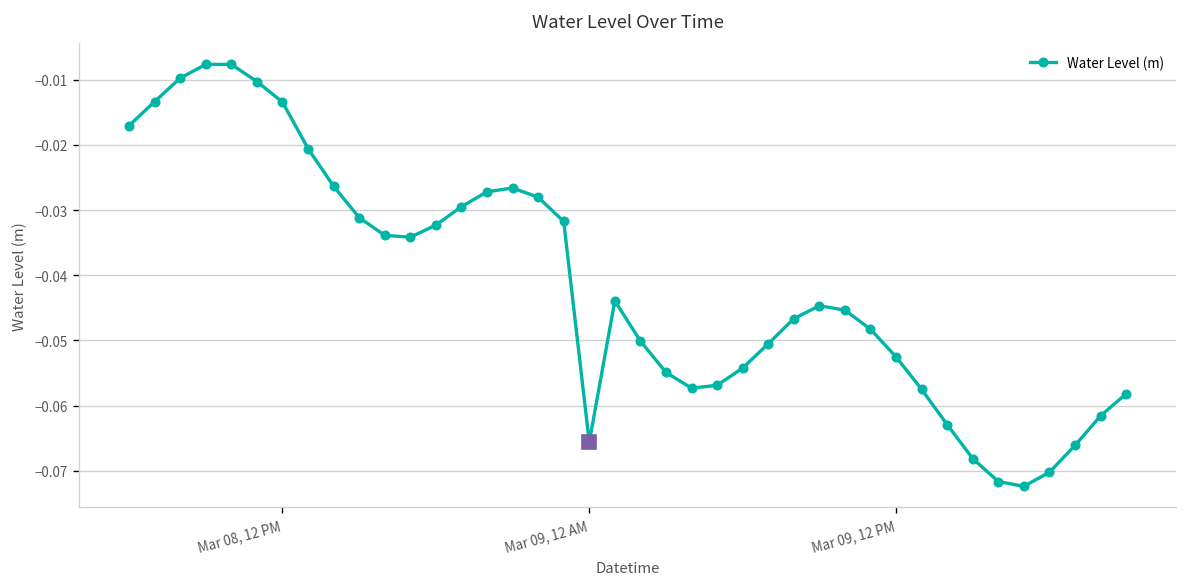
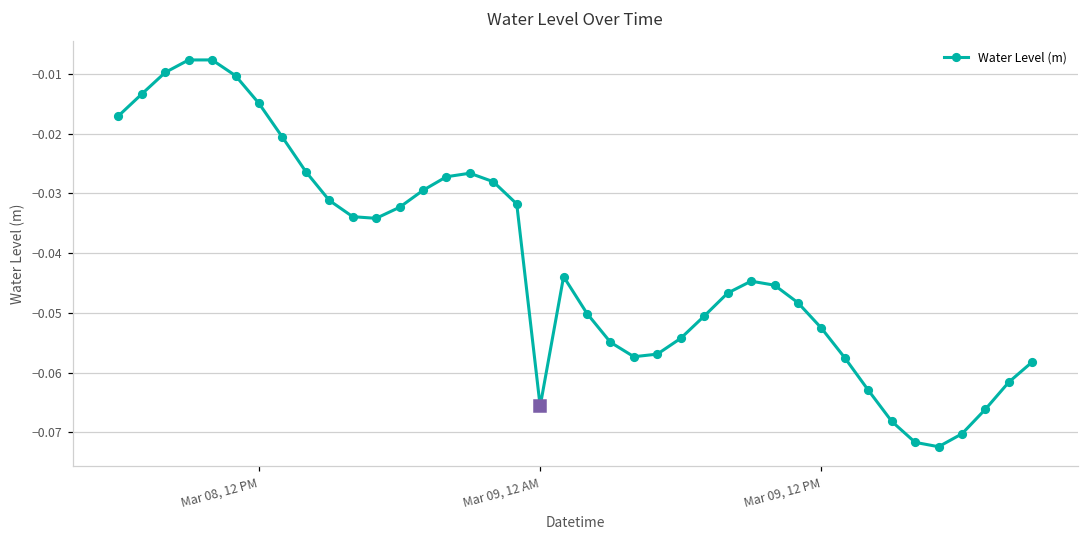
  {
    "Water Level (m)": {
-     "Mar 08, 12 PM": -0.013,
+     "Mar 08, 12 PM": -0.015,
      "Mar 09, 12 PM": -0.053
    }
  }
